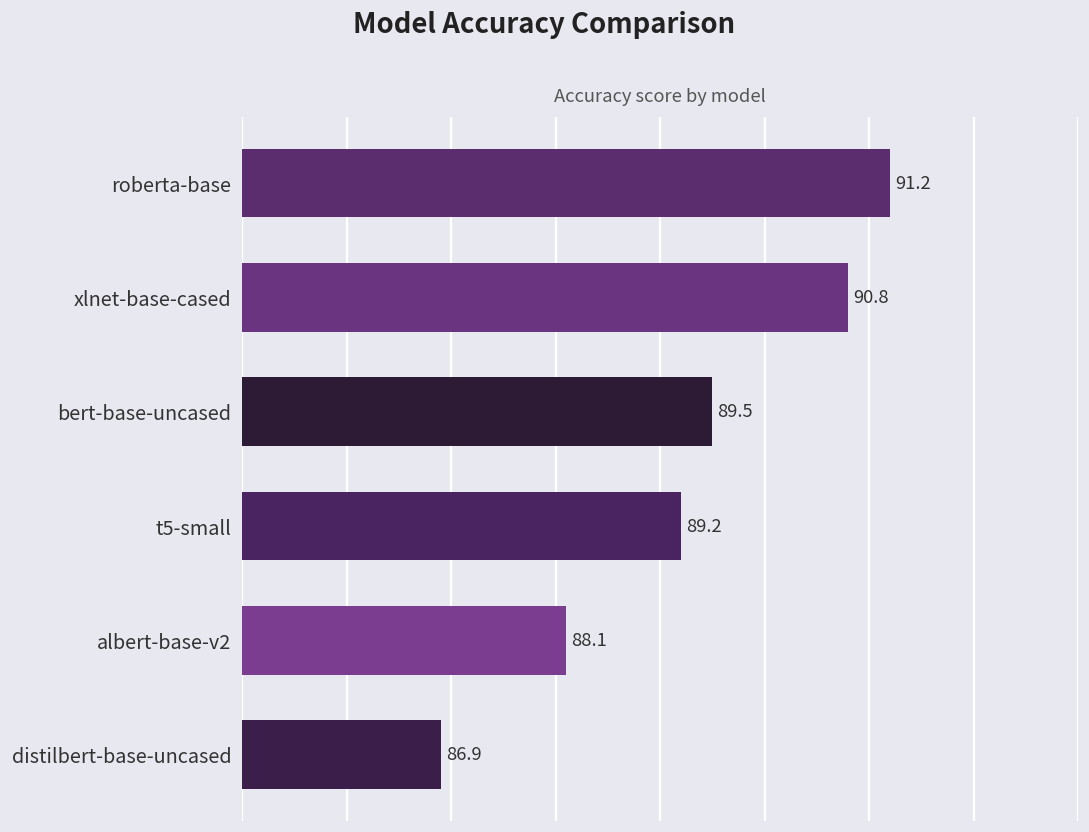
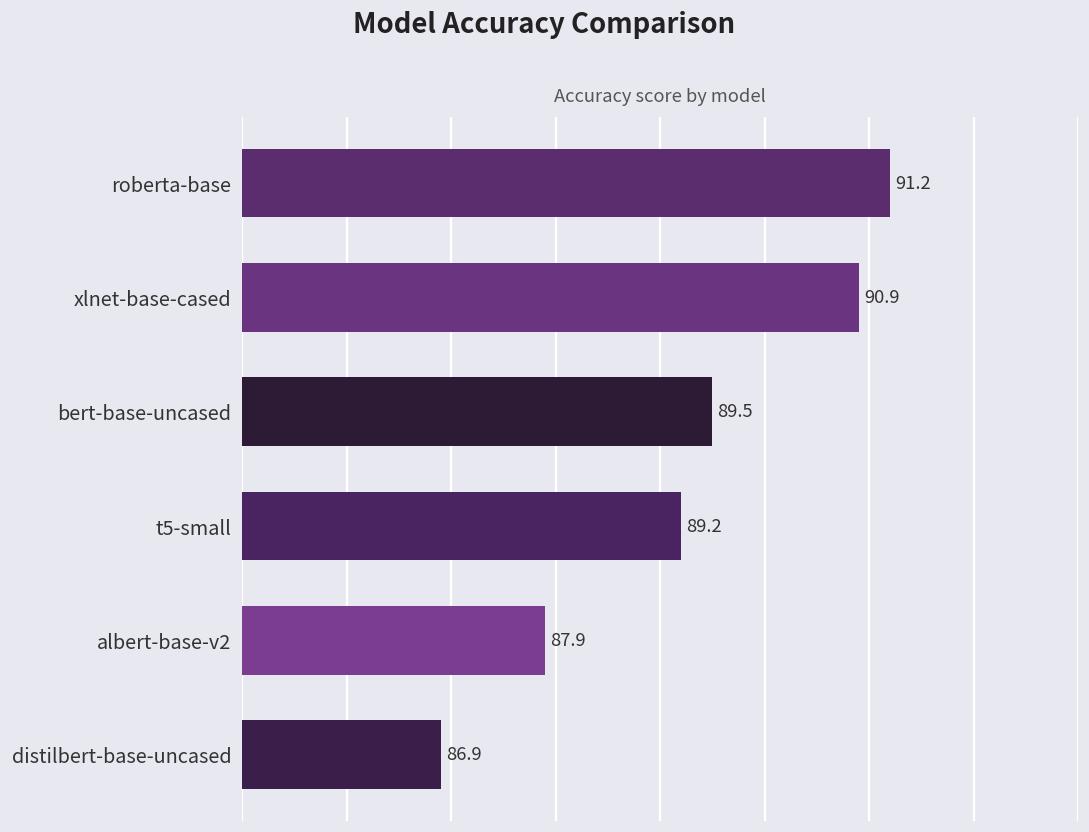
  {
    "roberta-base": 91.2,
-   "xlnet-base-cased": 90.8,
+   "xlnet-base-cased": 90.9,
    "bert-base-uncased": 89.5,
    "t5-small": 89.2,
-   "albert-base-v2": 88.1,
+   "albert-base-v2": 87.9,
    "distilbert-base-uncased": 86.9
  }
